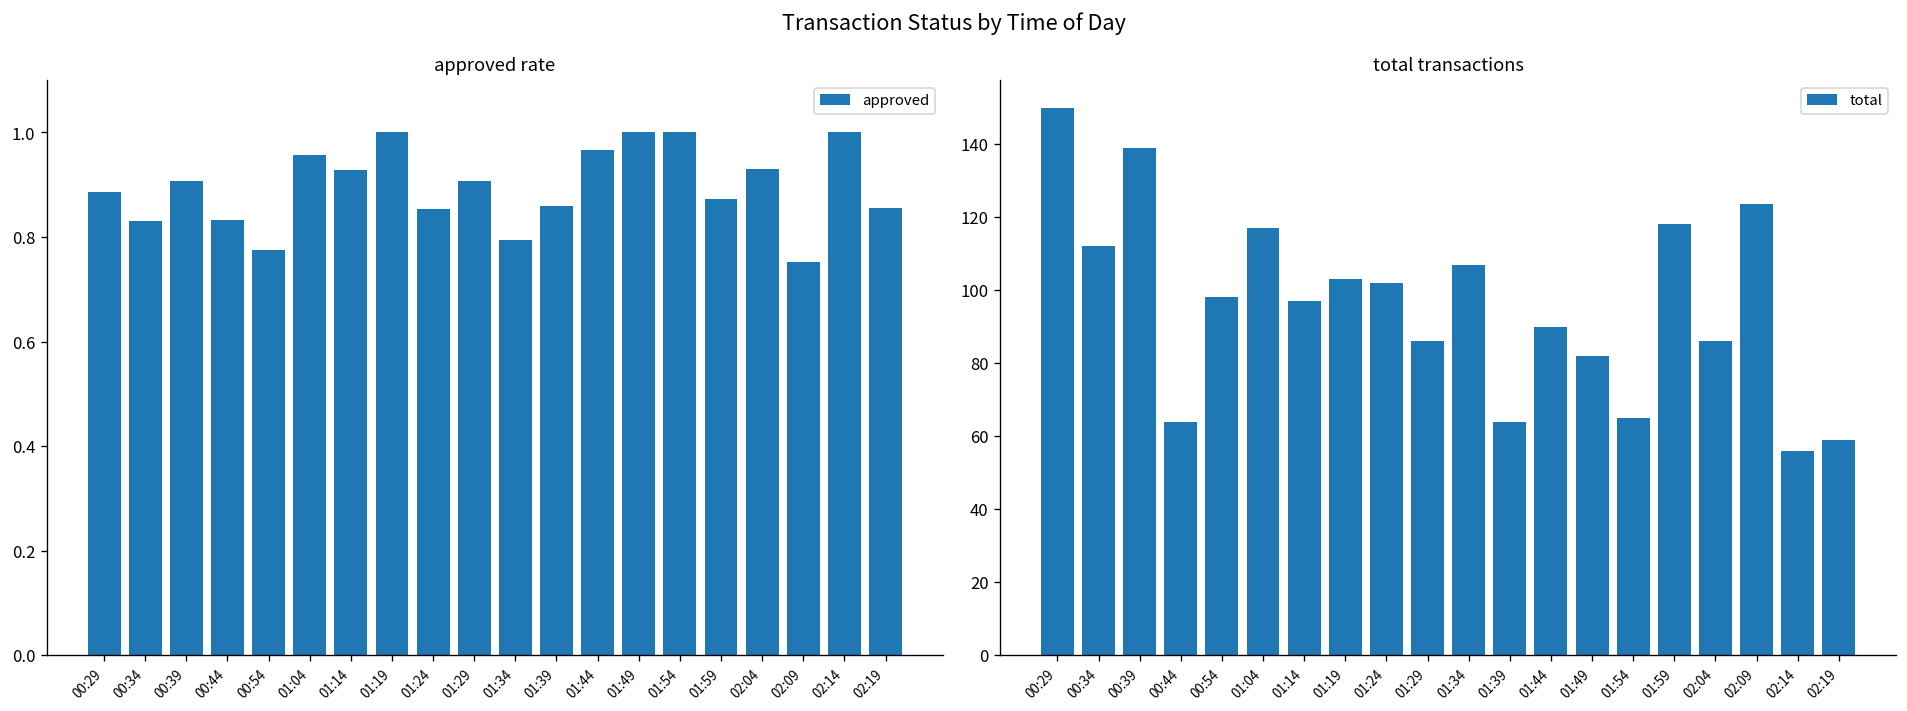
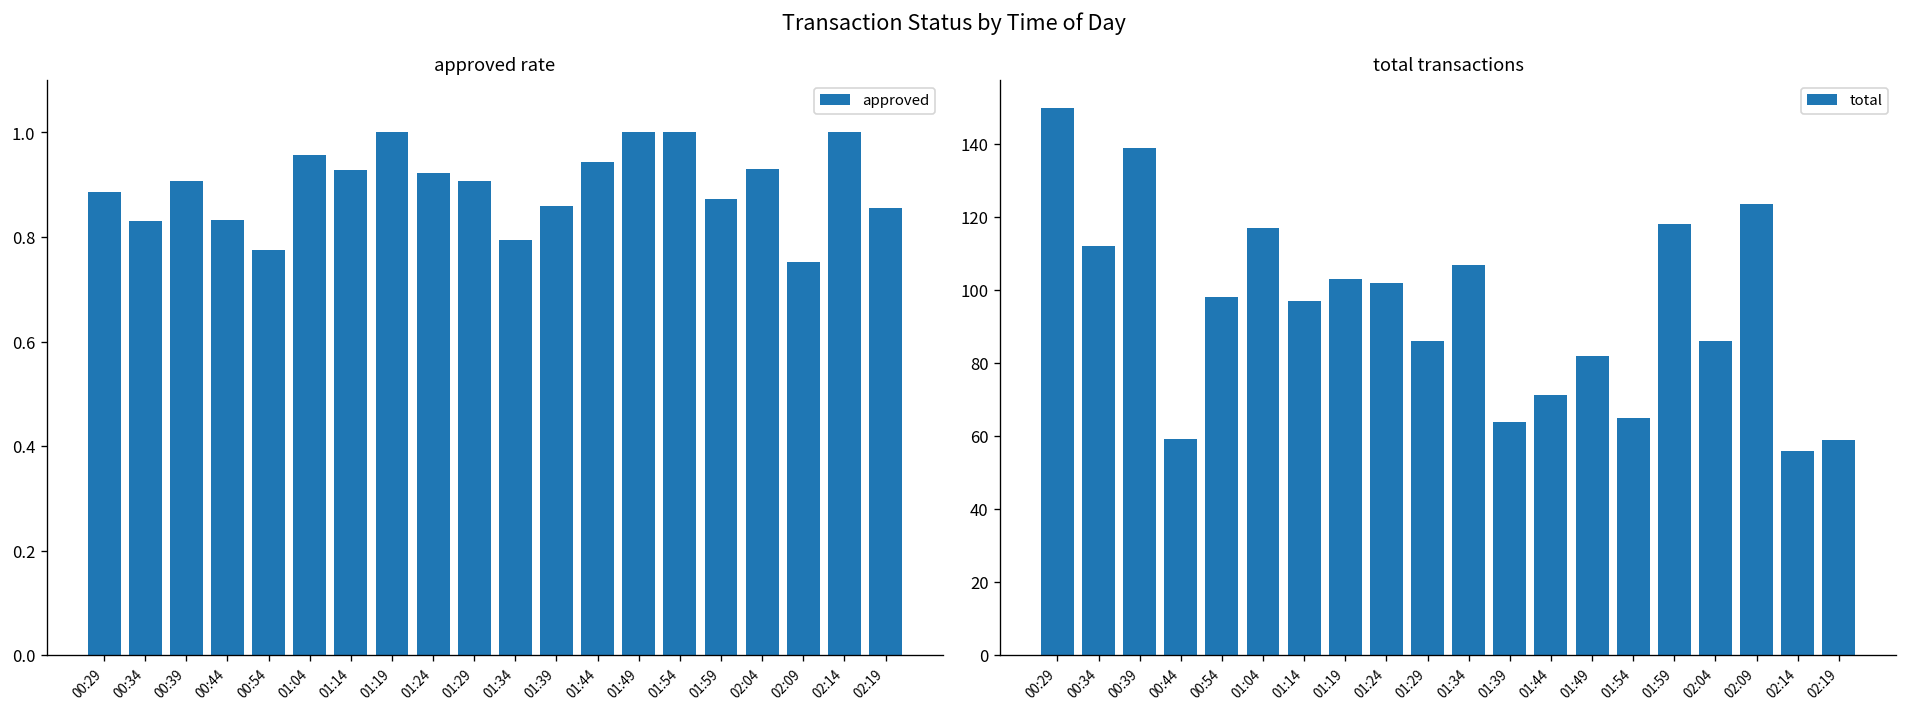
  {
    "approved rate": {
      "00:29": 0.89,
      "00:34": 0.83,
      "00:39": 0.91,
      "00:44": 0.83,
      "00:54": 0.78,
      "01:04": 0.96,
      "01:14": 0.93,
      "01:19": 1.00,
-     "01:24": 0.85,
+     "01:24": 0.92,
      "01:29": 0.91,
      "01:34": 0.79,
      "01:39": 0.86,
-     "01:44": 0.97,
+     "01:44": 0.94,
      "01:49": 1.00,
      "01:54": 1.00,
      "01:59": 0.87,
      "02:04": 0.93,
      "02:09": 0.75,
      "02:14": 1.00,
      "02:19": 0.86
    },
    "total transactions": {
      "00:29": 150,
      "00:34": 112,
      "00:39": 139,
-     "00:44": 64,
+     "00:44": 59,
      "00:54": 98,
      "01:04": 117,
      "01:14": 97,
      "01:19": 103,
      "01:24": 102,
      "01:29": 86,
      "01:34": 107,
      "01:39": 64,
-     "01:44": 90,
+     "01:44": 71,
      "01:49": 82,
      "01:54": 65,
      "01:59": 118,
      "02:04": 86,
      "02:09": 124,
      "02:14": 56,
      "02:19": 59
    }
  }
